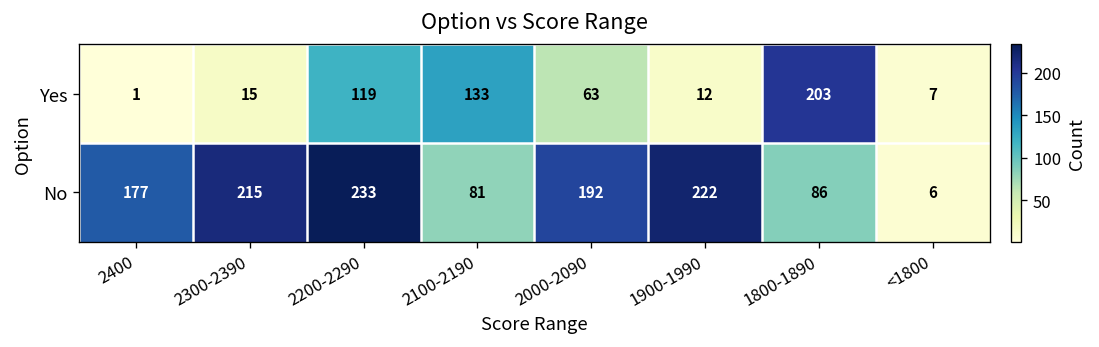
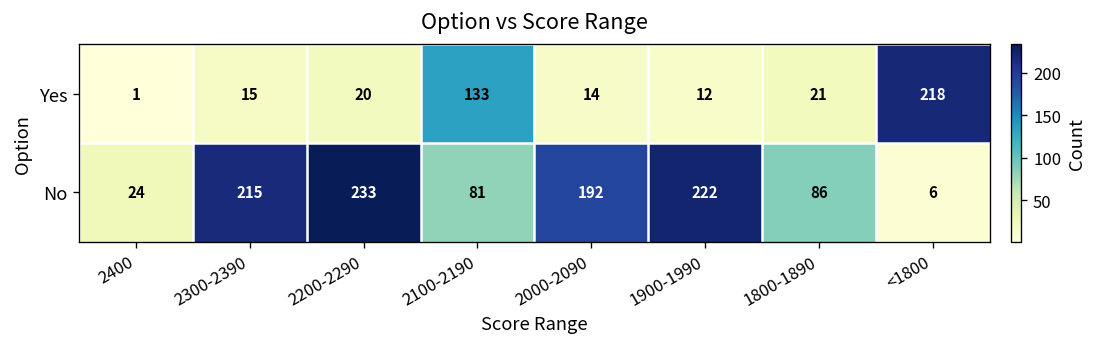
  {
    "Yes": {
      "2400": 1,
      "2300-2390": 15,
-     "2200-2290": 119,
+     "2200-2290": 20,
      "2100-2190": 133,
-     "2000-2090": 63,
+     "2000-2090": 14,
      "1900-1990": 12,
-     "1800-1890": 203,
-     "<1800": 7
+     "1800-1890": 21,
+     "<1800": 218
    },
    "No": {
-     "2400": 177,
+     "2400": 24,
      "2300-2390": 215,
      "2200-2290": 233,
      "2100-2190": 81,
      "2000-2090": 192,
      "1900-1990": 222,
      "1800-1890": 86,
      "<1800": 6
    }
  }
